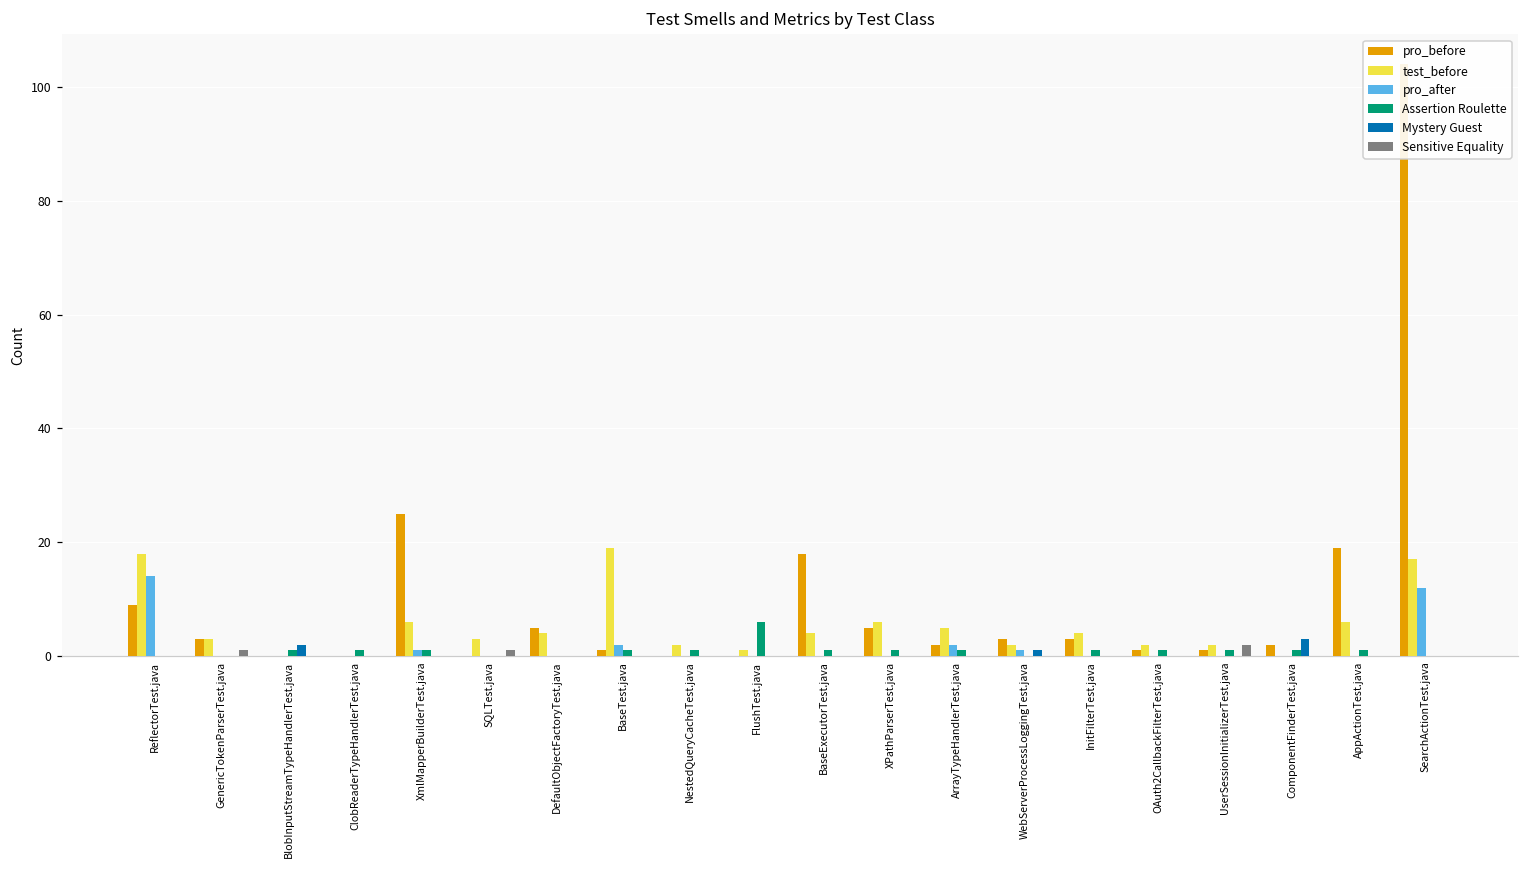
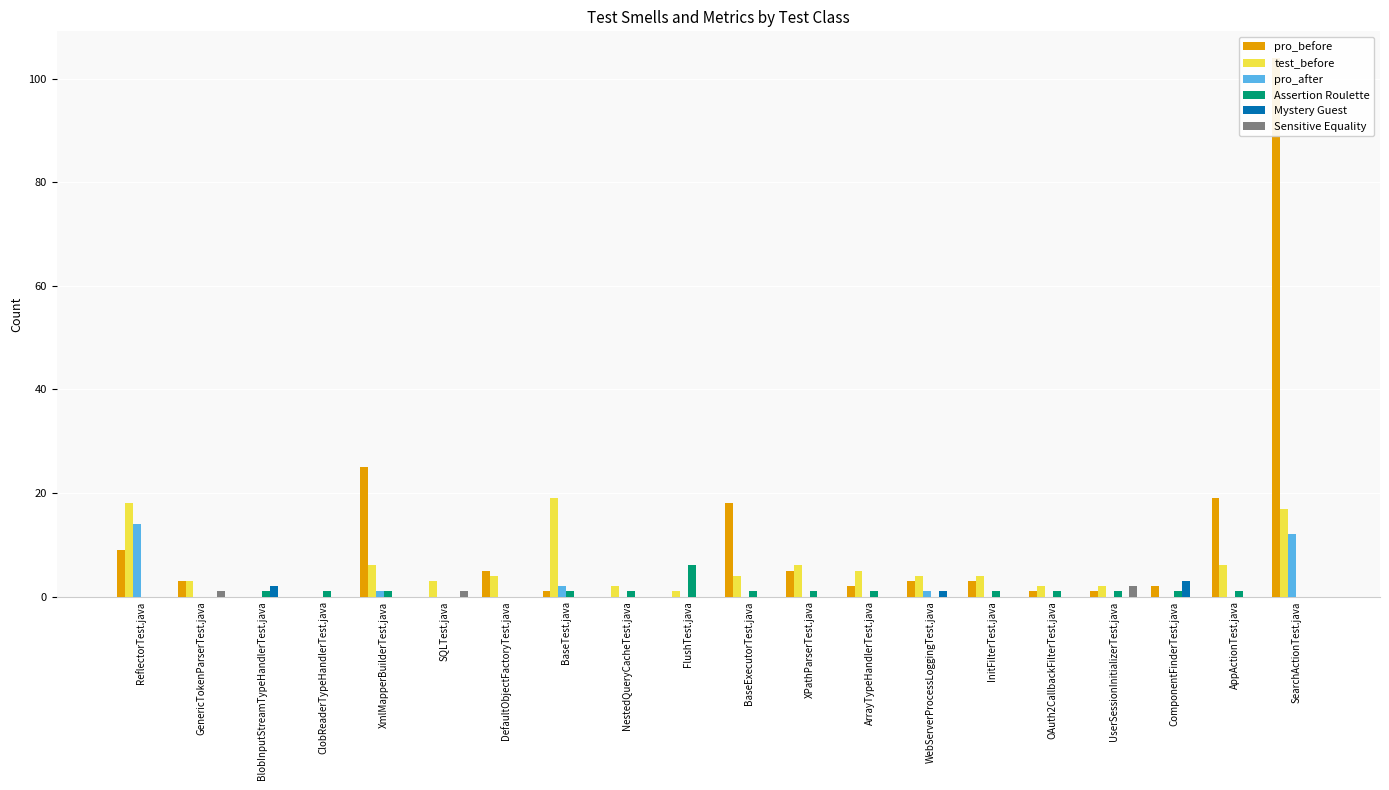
  {
    "pro_before": {
      "ReflectorTest.java": 9,
      "GenericTokenParserTest.java": 3,
      "BlobInputStreamTypeHandlerTest.java": 0,
      "ClobReaderTypeHandlerTest.java": 0,
      "XmlMapperBuilderTest.java": 25,
      "SQLTest.java": 0,
      "DefaultObjectFactoryTest.java": 5,
      "BaseTest.java": 1,
      "NestedQueryCacheTest.java": 0,
      "FlushTest.java": 0,
      "BaseExecutorTest.java": 18,
      "XPathParserTest.java": 5,
      "ArrayTypeHandlerTest.java": 2,
      "WebServerProcessLoggingTest.java": 3,
      "InitFilterTest.java": 3,
      "OAuth2CallbackFilterTest.java": 1,
      "UserSessionInitializerTest.java": 1,
      "ComponentFinderTest.java": 2,
      "AppActionTest.java": 19
    },
    "test_before": {
      "ReflectorTest.java": 18,
      "GenericTokenParserTest.java": 3,
      "BlobInputStreamTypeHandlerTest.java": 0,
      "ClobReaderTypeHandlerTest.java": 0,
      "XmlMapperBuilderTest.java": 6,
      "SQLTest.java": 3,
      "DefaultObjectFactoryTest.java": 4,
      "BaseTest.java": 19,
      "NestedQueryCacheTest.java": 2,
      "FlushTest.java": 1,
      "BaseExecutorTest.java": 4,
      "XPathParserTest.java": 6,
      "ArrayTypeHandlerTest.java": 5,
-     "WebServerProcessLoggingTest.java": 2,
+     "WebServerProcessLoggingTest.java": 4,
      "InitFilterTest.java": 4,
      "OAuth2CallbackFilterTest.java": 2,
      "UserSessionInitializerTest.java": 2,
      "ComponentFinderTest.java": 0,
      "AppActionTest.java": 6,
      "SearchActionTest.java": 17
    },
    "pro_after": {
      "ReflectorTest.java": 14,
      "GenericTokenParserTest.java": 0,
      "BlobInputStreamTypeHandlerTest.java": 0,
      "ClobReaderTypeHandlerTest.java": 0,
      "XmlMapperBuilderTest.java": 1,
      "SQLTest.java": 0,
      "DefaultObjectFactoryTest.java": 0,
      "BaseTest.java": 2,
      "NestedQueryCacheTest.java": 0,
      "FlushTest.java": 0,
      "BaseExecutorTest.java": 0,
      "XPathParserTest.java": 0,
-     "ArrayTypeHandlerTest.java": 2,
+     "ArrayTypeHandlerTest.java": 0,
      "WebServerProcessLoggingTest.java": 1,
      "InitFilterTest.java": 0,
      "OAuth2CallbackFilterTest.java": 0,
      "UserSessionInitializerTest.java": 0,
      "ComponentFinderTest.java": 0,
      "AppActionTest.java": 0,
      "SearchActionTest.java": 12
    },
    "Assertion Roulette": {
      "ReflectorTest.java": 0,
      "GenericTokenParserTest.java": 0,
      "BlobInputStreamTypeHandlerTest.java": 1,
      "ClobReaderTypeHandlerTest.java": 1,
      "XmlMapperBuilderTest.java": 1,
      "SQLTest.java": 0,
      "DefaultObjectFactoryTest.java": 0,
      "BaseTest.java": 1,
      "NestedQueryCacheTest.java": 1,
      "FlushTest.java": 6,
      "BaseExecutorTest.java": 1,
      "XPathParserTest.java": 1,
      "ArrayTypeHandlerTest.java": 1,
      "WebServerProcessLoggingTest.java": 0,
      "InitFilterTest.java": 1,
      "OAuth2CallbackFilterTest.java": 1,
      "UserSessionInitializerTest.java": 1,
      "ComponentFinderTest.java": 1,
      "AppActionTest.java": 1,
      "SearchActionTest.java": 0
    },
    "Mystery Guest": {
      "ReflectorTest.java": 0,
      "GenericTokenParserTest.java": 0,
      "BlobInputStreamTypeHandlerTest.java": 2,
      "ClobReaderTypeHandlerTest.java": 0,
      "XmlMapperBuilderTest.java": 0,
      "SQLTest.java": 0,
      "DefaultObjectFactoryTest.java": 0,
      "BaseTest.java": 0,
      "NestedQueryCacheTest.java": 0,
      "FlushTest.java": 0,
      "BaseExecutorTest.java": 0,
      "XPathParserTest.java": 0,
      "ArrayTypeHandlerTest.java": 0,
      "WebServerProcessLoggingTest.java": 1,
      "InitFilterTest.java": 0,
      "OAuth2CallbackFilterTest.java": 0,
      "UserSessionInitializerTest.java": 0,
      "ComponentFinderTest.java": 3,
      "AppActionTest.java": 0,
      "SearchActionTest.java": 0
    },
    "Sensitive Equality": {
      "ReflectorTest.java": 0,
      "GenericTokenParserTest.java": 1,
      "BlobInputStreamTypeHandlerTest.java": 0,
      "ClobReaderTypeHandlerTest.java": 0,
      "XmlMapperBuilderTest.java": 0,
      "SQLTest.java": 1,
      "DefaultObjectFactoryTest.java": 0,
      "BaseTest.java": 0,
      "NestedQueryCacheTest.java": 0,
      "FlushTest.java": 0,
      "BaseExecutorTest.java": 0,
      "XPathParserTest.java": 0,
      "ArrayTypeHandlerTest.java": 0,
      "WebServerProcessLoggingTest.java": 0,
      "InitFilterTest.java": 0,
      "OAuth2CallbackFilterTest.java": 0,
      "UserSessionInitializerTest.java": 2,
      "ComponentFinderTest.java": 0,
      "AppActionTest.java": 0,
      "SearchActionTest.java": 0
    }
  }
